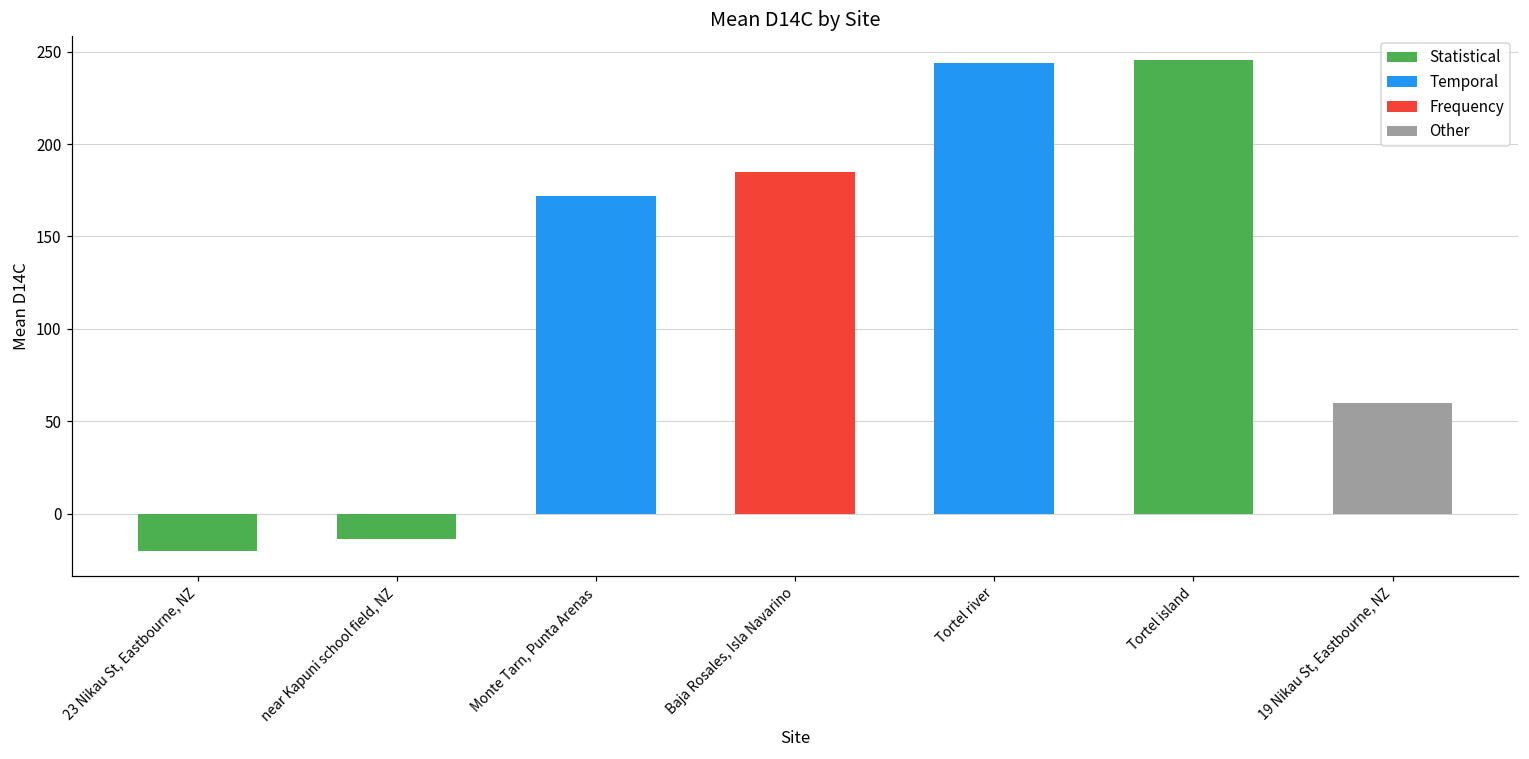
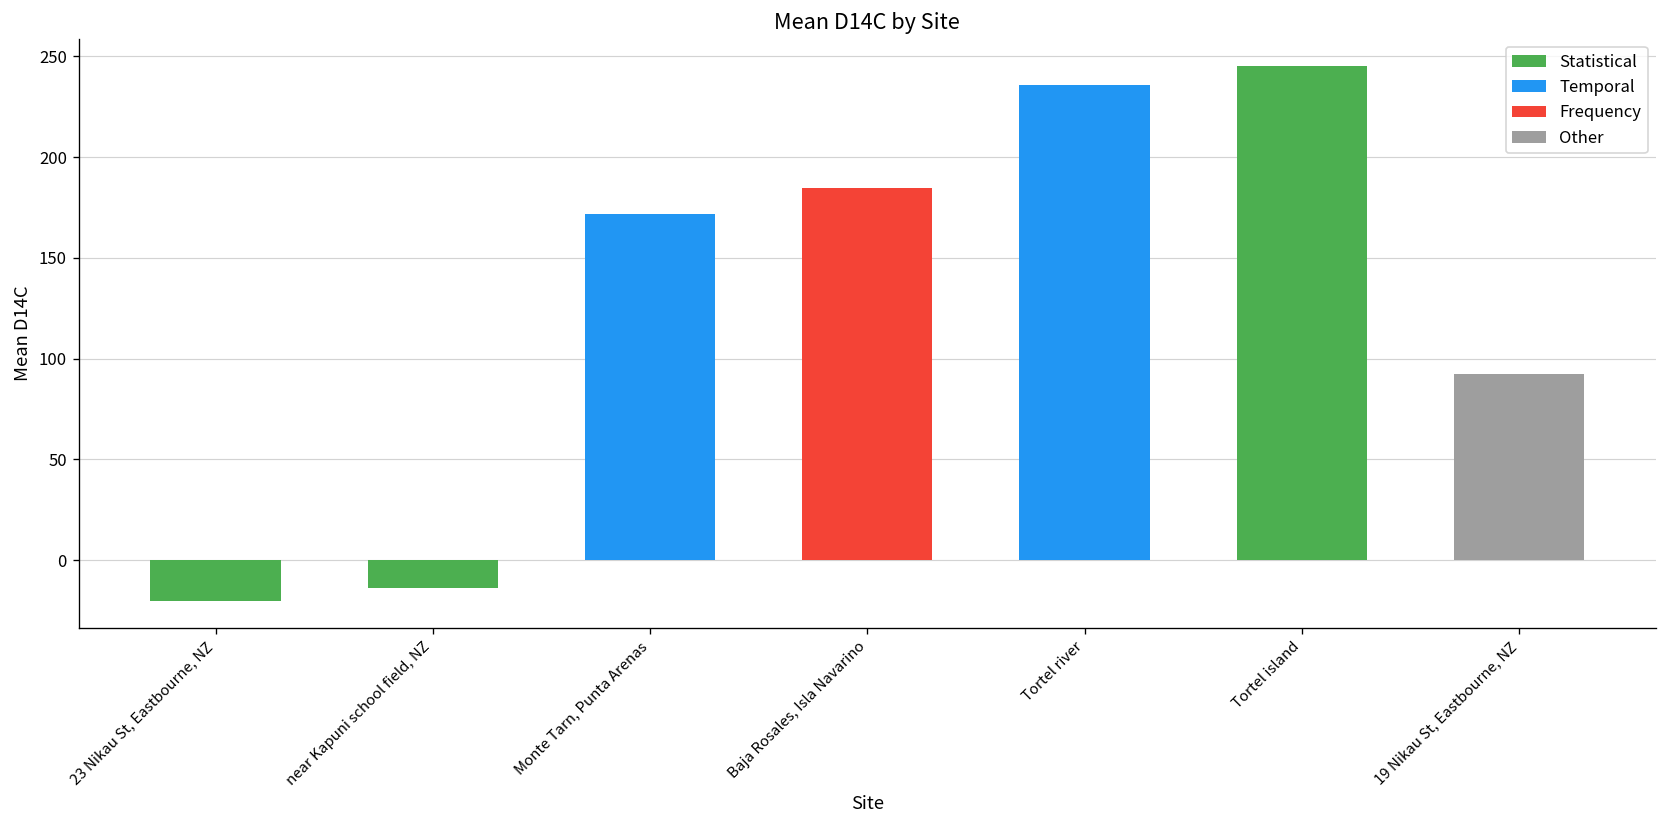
  {
    "23 Nikau St, Eastbourne, NZ": -20,
    "near Kapuni school field, NZ": -14,
    "Monte Tarn, Punta Arenas": 172,
    "Baja Rosales, Isla Navarino": 185,
-   "Tortel river": 244,
+   "Tortel river": 236,
    "Tortel island": 245,
-   "19 Nikau St, Eastbourne, NZ": 60
+   "19 Nikau St, Eastbourne, NZ": 93
  }
